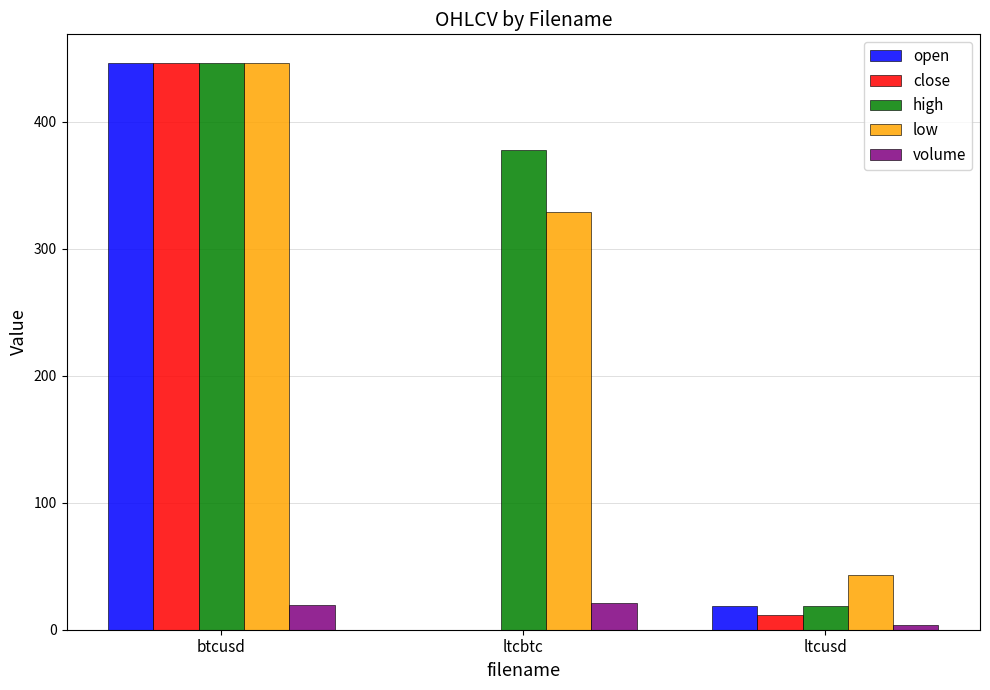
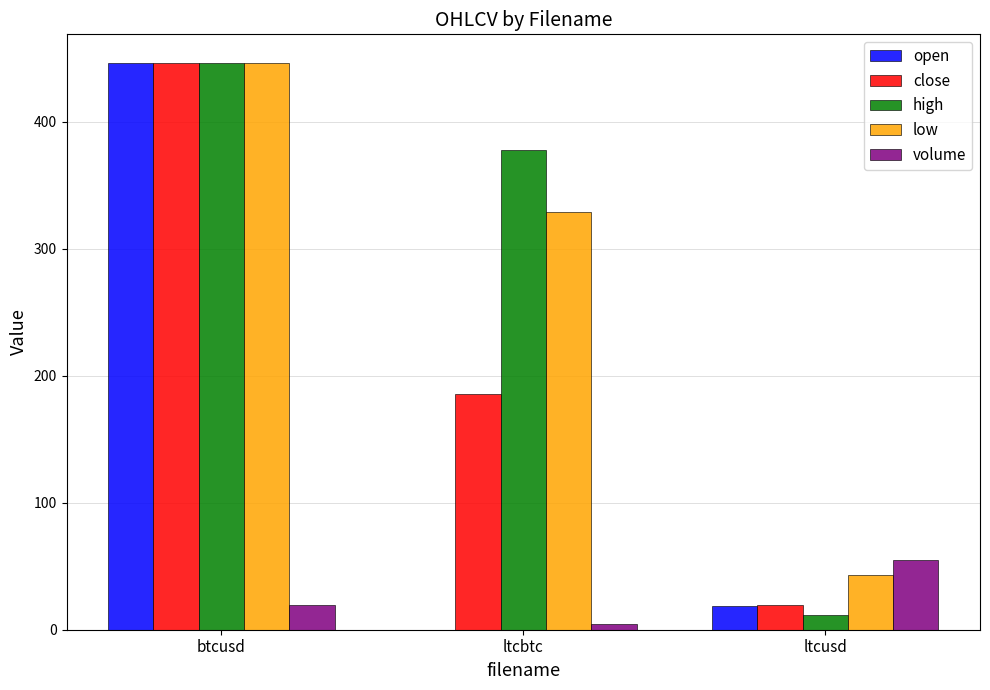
  {
    "open": {
      "btcusd": 447,
      "ltcusd": 18
    },
    "close": {
      "btcusd": 447,
-     "ltcbtc": 0,
-     "ltcusd": 11
+     "ltcbtc": 186,
+     "ltcusd": 20
    },
    "high": {
      "btcusd": 447,
      "ltcbtc": 378,
-     "ltcusd": 19
+     "ltcusd": 11
    },
    "low": {
      "btcusd": 447,
      "ltcbtc": 329,
      "ltcusd": 43
    },
    "volume": {
      "btcusd": 20,
-     "ltcbtc": 21,
-     "ltcusd": 4
+     "ltcbtc": 5,
+     "ltcusd": 55
    }
  }
